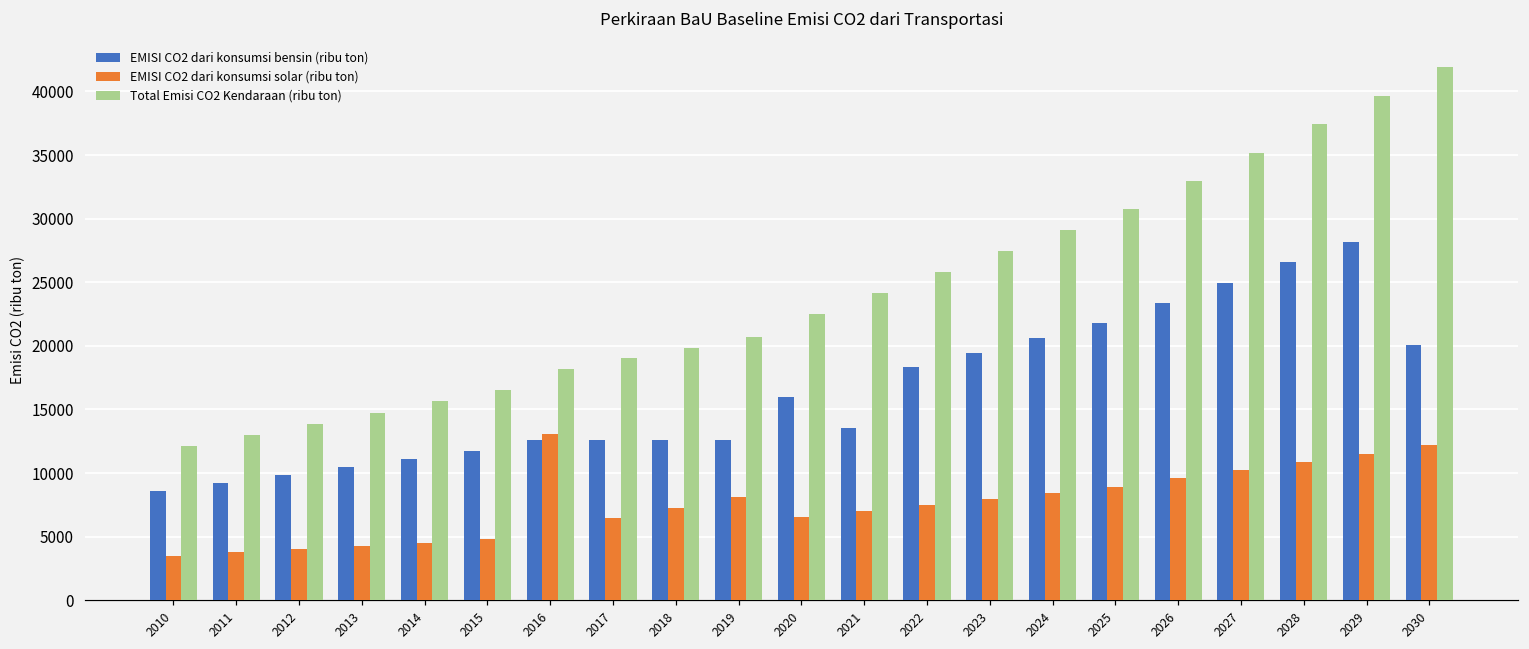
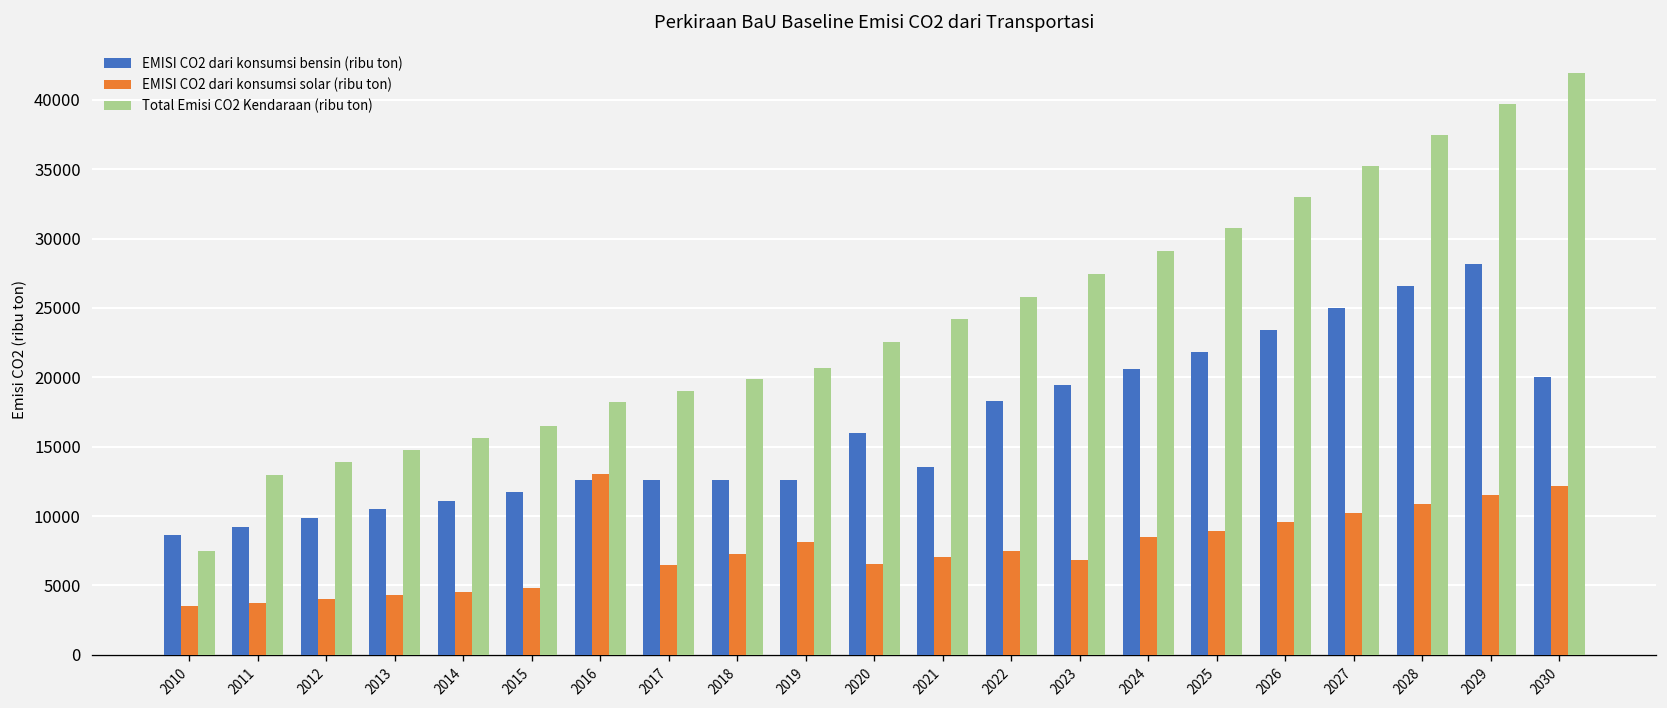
  {
    "EMISI CO2 dari konsumsi bensin (ribu ton)": {
      "2010": 8600,
      "2011": 9200,
      "2012": 9800,
      "2013": 10500,
      "2014": 11100,
      "2015": 11700,
      "2016": 12600,
      "2017": 12600,
      "2018": 12600,
      "2019": 12600,
      "2020": 16000,
      "2021": 13500,
      "2022": 18300,
      "2023": 19500,
      "2024": 20600,
      "2025": 21800,
      "2026": 23400,
      "2027": 25000,
      "2028": 26600,
      "2029": 28100,
      "2030": 20100
    },
    "EMISI CO2 dari konsumsi solar (ribu ton)": {
      "2010": 3500,
      "2011": 3800,
      "2012": 4000,
      "2013": 4300,
      "2014": 4500,
      "2015": 4800,
      "2016": 13000,
      "2017": 6400,
      "2018": 7300,
      "2019": 8100,
      "2020": 6600,
      "2021": 7000,
      "2022": 7500,
-     "2023": 8000,
+     "2023": 6900,
      "2024": 8500,
      "2025": 8900,
      "2026": 9600,
      "2027": 10200,
      "2028": 10900,
      "2029": 11500,
      "2030": 12200
    },
    "Total Emisi CO2 Kendaraan (ribu ton)": {
-     "2010": 12100,
+     "2010": 7500,
      "2011": 13000,
      "2012": 13900,
      "2013": 14700,
      "2014": 15600,
      "2015": 16500,
      "2016": 18200,
      "2017": 19000,
      "2018": 19800,
      "2019": 20700,
      "2020": 22500,
      "2021": 24200,
      "2022": 25800,
      "2023": 27500,
      "2024": 29100,
      "2025": 30700,
      "2026": 33000,
      "2027": 35200,
      "2028": 37400,
      "2029": 39700,
      "2030": 41900
    }
  }
